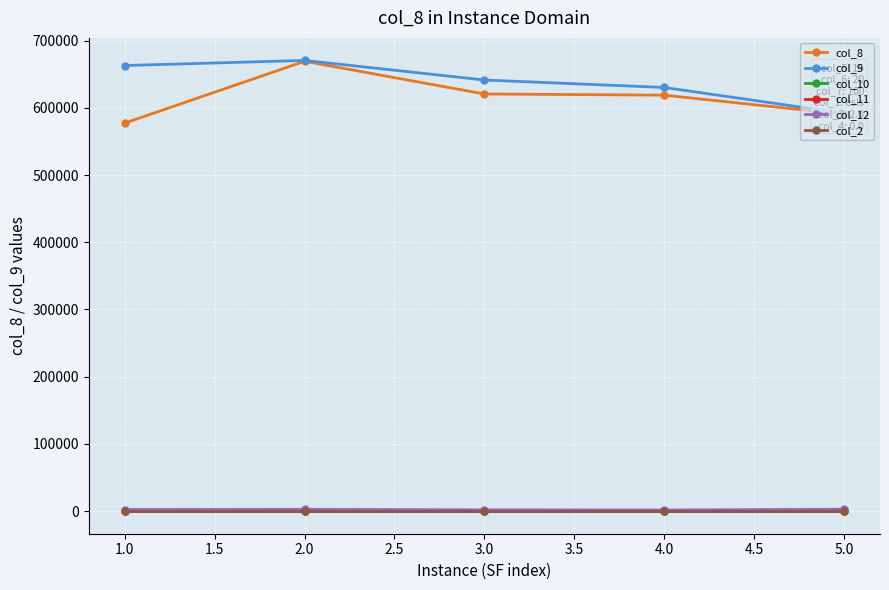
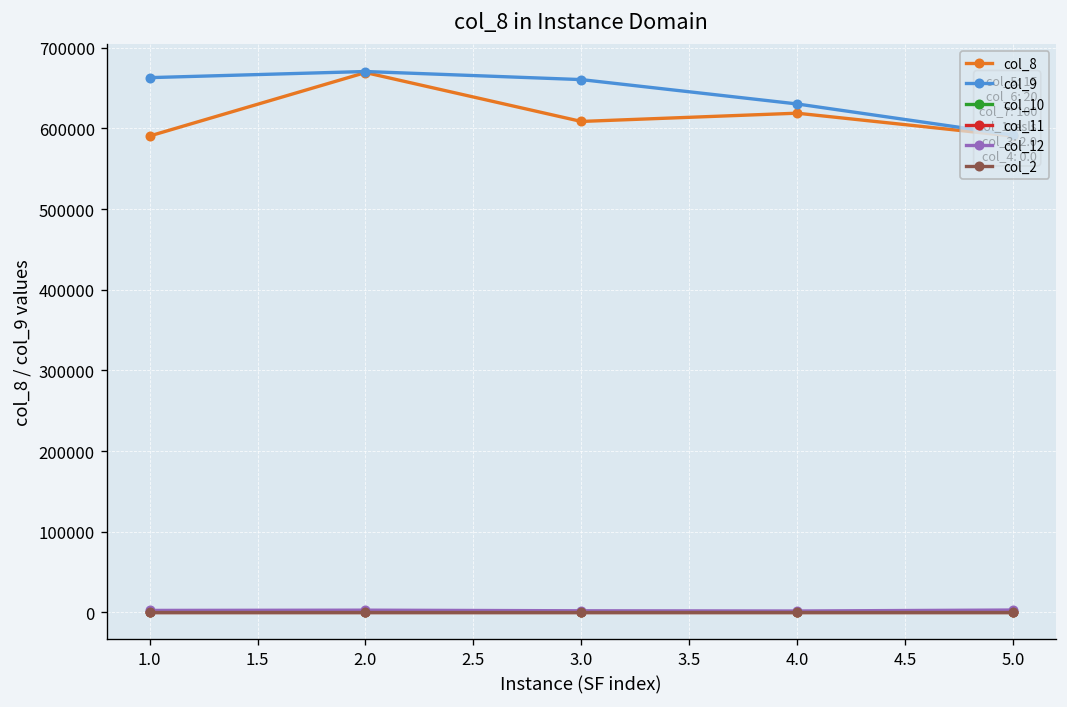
  {
    "col_8": {
-     "1.0": 580000,
-     "3.0": 620000,
+     "1.0": 590000,
+     "3.0": 610000,
      "4.0": 620000
    },
    "col_9": {
      "1.0": 660000,
-     "3.0": 640000,
+     "3.0": 660000,
      "4.0": 630000
    }
  }
